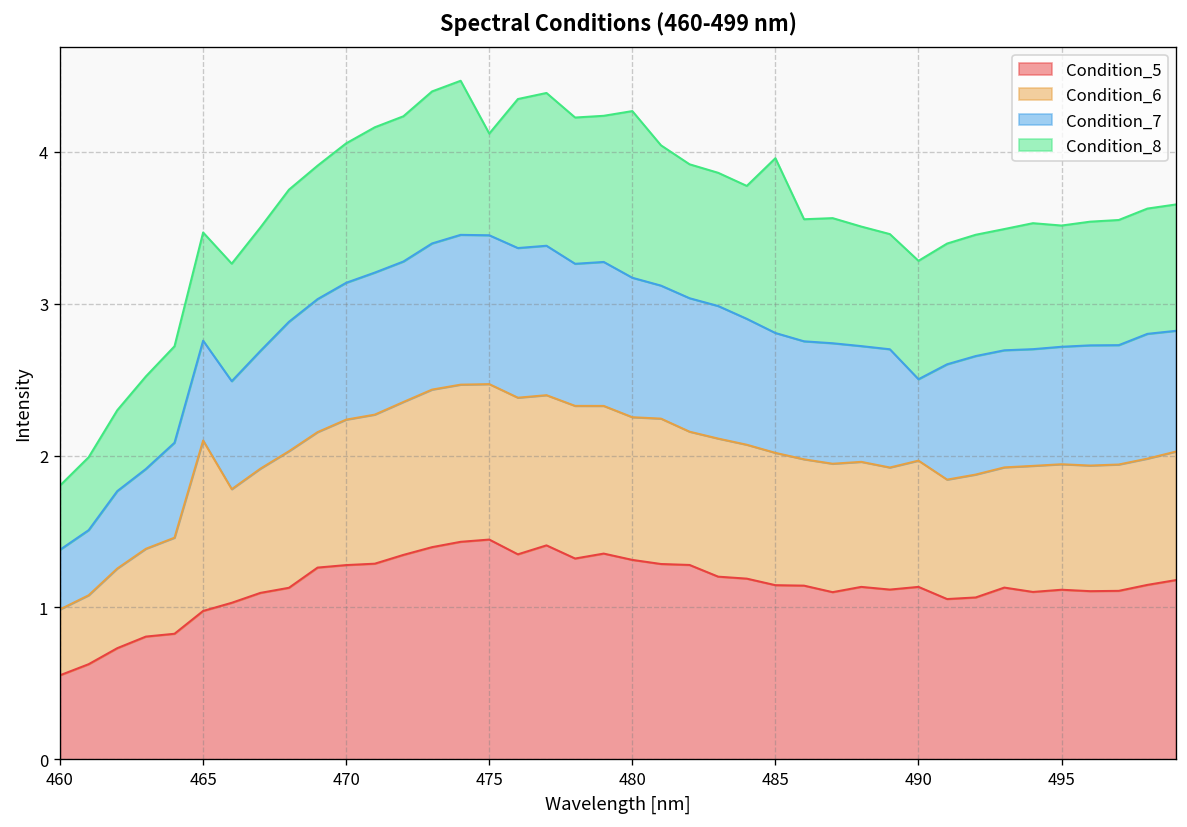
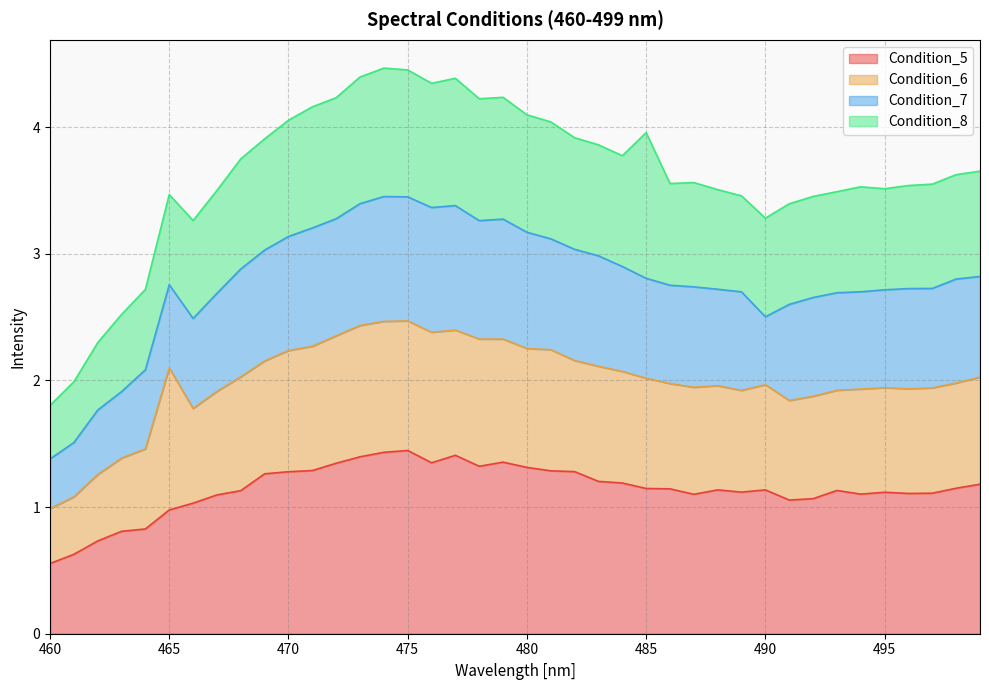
  {
    "Condition_5": {
      "460": 0.55,
      "465": 0.98,
      "470": 1.28,
      "475": 1.45,
      "480": 1.31,
      "485": 1.15,
      "490": 1.14,
      "495": 1.12
    },
    "Condition_6": {
      "460": 0.43,
      "465": 1.12,
      "470": 0.96,
      "475": 1.02,
      "480": 0.94,
      "485": 0.87,
      "490": 0.83,
      "495": 0.83
    },
    "Condition_7": {
      "460": 0.39,
      "465": 0.66,
      "470": 0.90,
      "475": 0.98,
      "480": 0.92,
      "485": 0.79,
      "490": 0.54,
      "495": 0.77
    },
    "Condition_8": {
      "460": 0.42,
      "465": 0.71,
      "470": 0.92,
-     "475": 0.67,
-     "480": 1.10,
+     "475": 1.00,
+     "480": 0.93,
      "485": 1.15,
      "490": 0.78,
      "495": 0.80
    }
  }
